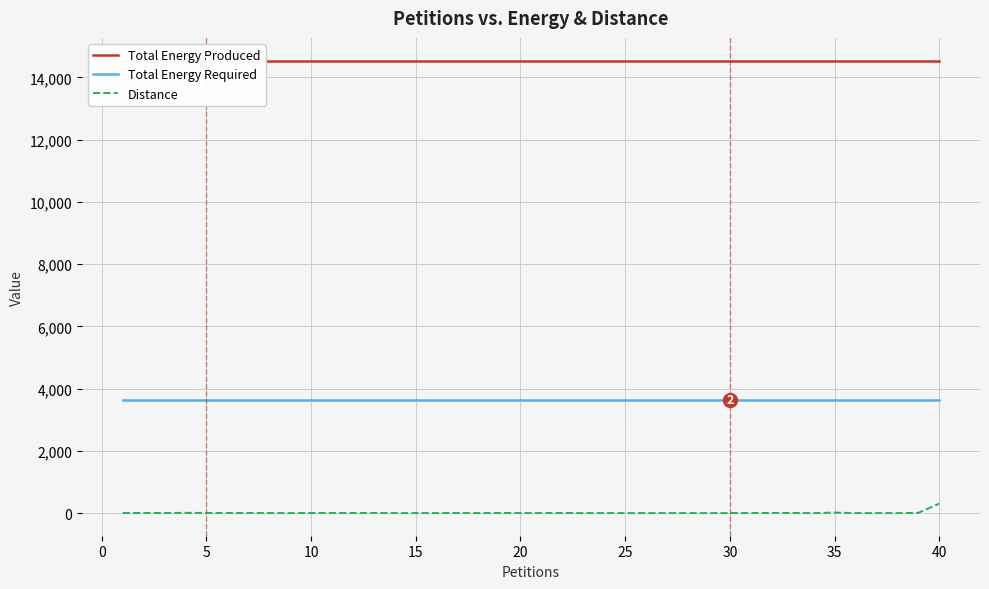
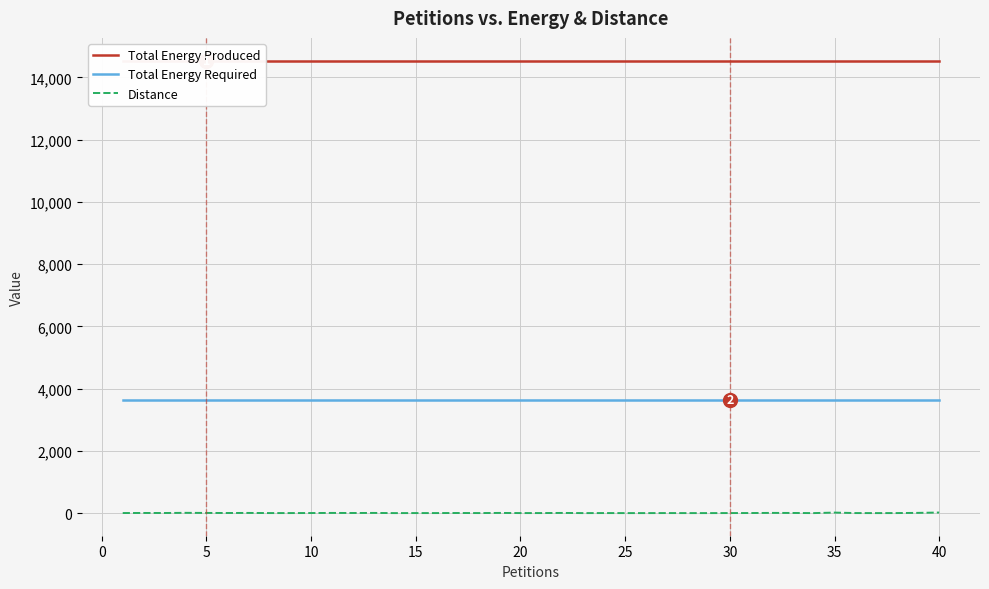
  {
    "Total Energy Required": {
      "5": "3,600",
      "10": "3,600",
      "15": "3,600",
      "20": "3,600",
      "25": "3,600",
      "35": "3,600",
      "40": "3,600"
    },
    "Distance": {
      "5": "0",
      "10": "0",
      "15": "0",
      "20": "0",
      "25": "0",
      "30": "0",
      "35": "0",
-     "40": "300"
+     "40": "0"
    }
  }
